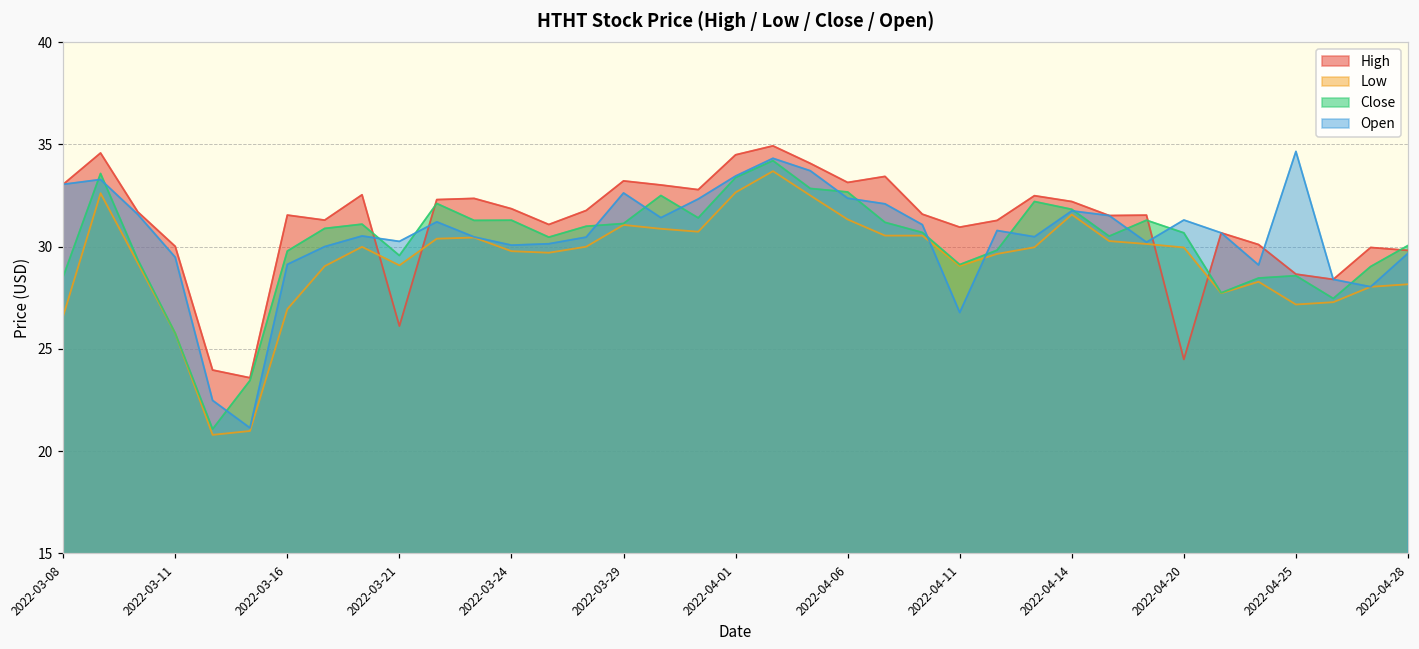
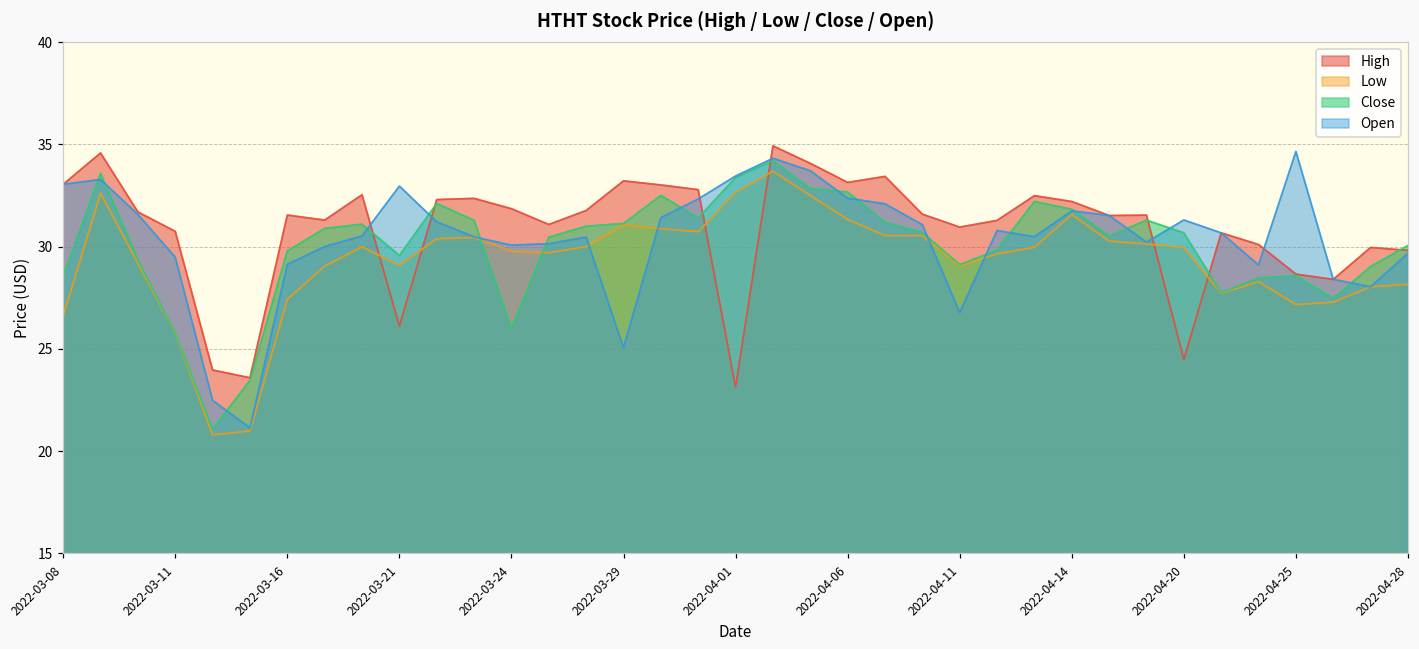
  {
    "High": {
-     "2022-03-11": 30.0,
+     "2022-03-11": 30.7,
      "2022-03-16": 31.5,
      "2022-03-21": 26.1,
      "2022-03-24": 31.9,
      "2022-03-29": 33.2,
-     "2022-04-01": 34.5,
+     "2022-04-01": 23.1,
      "2022-04-06": 33.1,
      "2022-04-11": 31.0,
      "2022-04-14": 32.2,
      "2022-04-20": 24.5,
      "2022-04-28": 29.8
    },
    "Low": {
      "2022-03-08": 26.6,
-     "2022-03-16": 26.9,
+     "2022-03-16": 27.4,
      "2022-03-21": 29.1,
      "2022-03-24": 29.8,
      "2022-04-01": 32.7,
      "2022-04-06": 31.3,
      "2022-04-14": 31.6,
      "2022-04-20": 30.0,
      "2022-04-25": 27.2,
      "2022-04-28": 28.2
    },
    "Close": {
      "2022-03-08": 28.5,
      "2022-03-16": 29.8,
      "2022-03-21": 29.6,
-     "2022-03-24": 31.3,
+     "2022-03-24": 26.0,
      "2022-04-06": 32.7,
      "2022-04-20": 30.7,
      "2022-04-28": 30.1
    },
    "Open": {
      "2022-03-11": 29.5,
      "2022-03-16": 29.1,
-     "2022-03-21": 30.3,
+     "2022-03-21": 33.0,
      "2022-03-24": 30.1,
-     "2022-03-29": 32.6,
+     "2022-03-29": 25.1,
      "2022-04-06": 32.4,
      "2022-04-11": 26.8,
      "2022-04-20": 31.3,
      "2022-04-25": 34.7,
      "2022-04-28": 29.7
    }
  }
